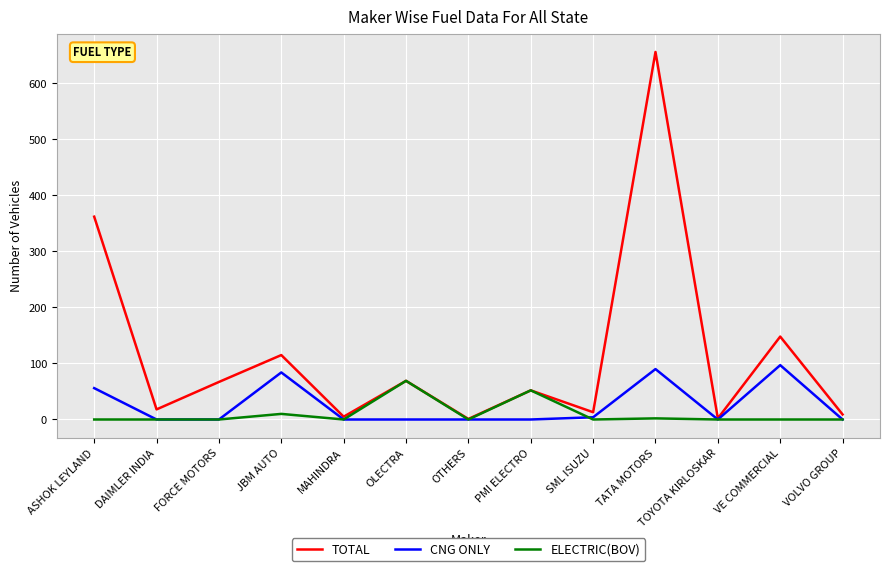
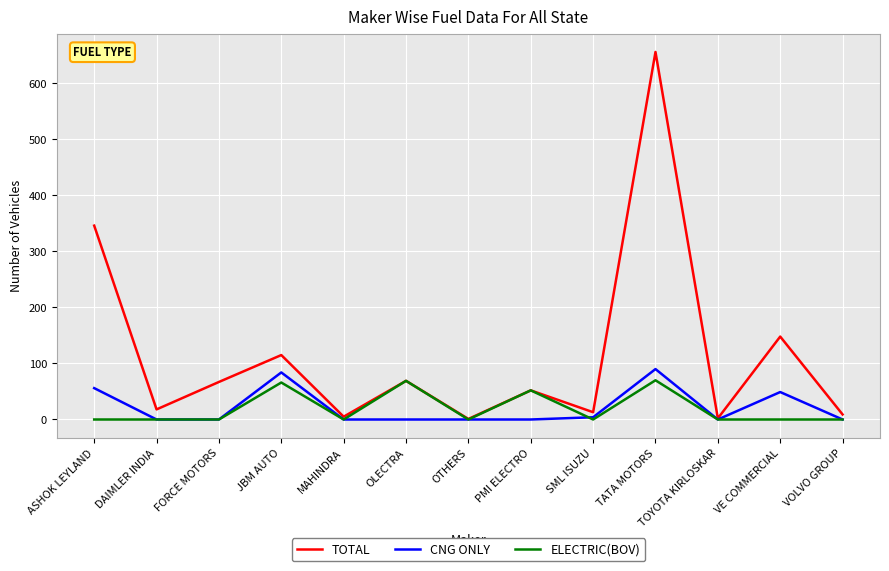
  {
    "TOTAL": {
-     "ASHOK LEYLAND": 360,
+     "ASHOK LEYLAND": 350,
      "DAIMLER INDIA": 20,
      "FORCE MOTORS": 70,
      "JBM AUTO": 120,
      "MAHINDRA": 10,
      "SML ISUZU": 10,
      "TATA MOTORS": 660,
      "VE COMMERCIAL": 150,
      "VOLVO GROUP": 10
    },
    "CNG ONLY": {
      "ASHOK LEYLAND": 60,
      "JBM AUTO": 80,
      "OLECTRA": 0,
      "PMI ELECTRO": 0,
      "TATA MOTORS": 90,
-     "VE COMMERCIAL": 100
+     "VE COMMERCIAL": 50
    },
    "ELECTRIC(BOV)": {
      "ASHOK LEYLAND": 0,
-     "JBM AUTO": 10,
-     "TATA MOTORS": 0,
+     "JBM AUTO": 70,
+     "TATA MOTORS": 70,
      "VE COMMERCIAL": 0
    }
  }
